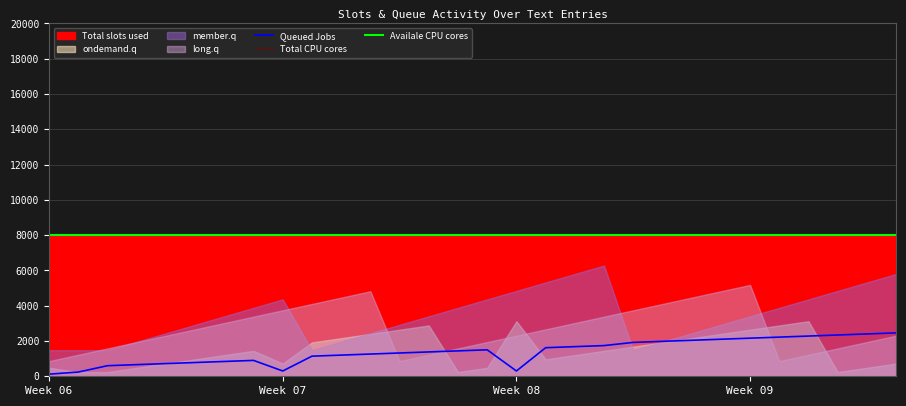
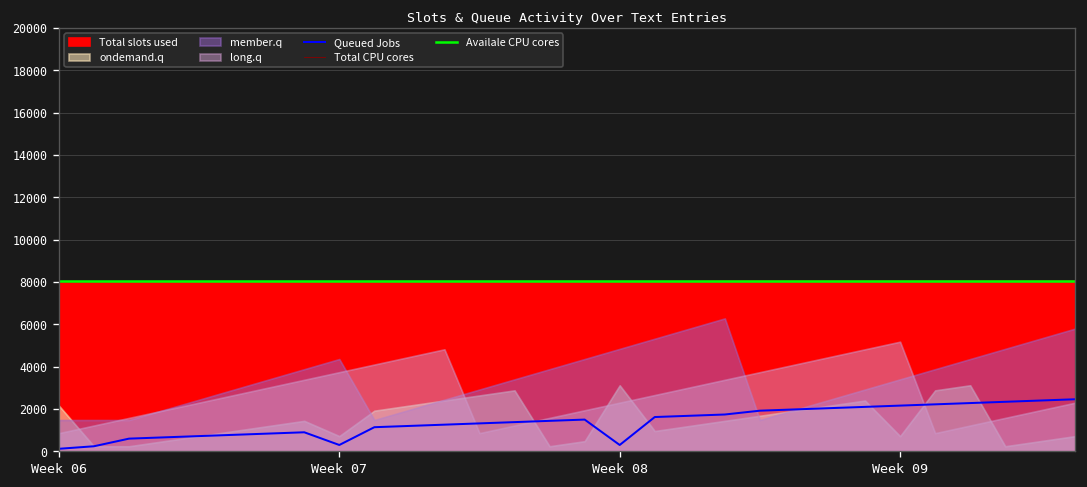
  {
    "Queued Jobs": {
      "Week 06": 100,
      "Week 07": 300,
      "Week 08": 300,
      "Week 09": 2200
    },
    "ondemand.q": {
-     "Week 06": 500,
+     "Week 06": 2200,
      "Week 07": 700,
      "Week 08": 3100,
-     "Week 09": 2600
+     "Week 09": 700
    }
  }
